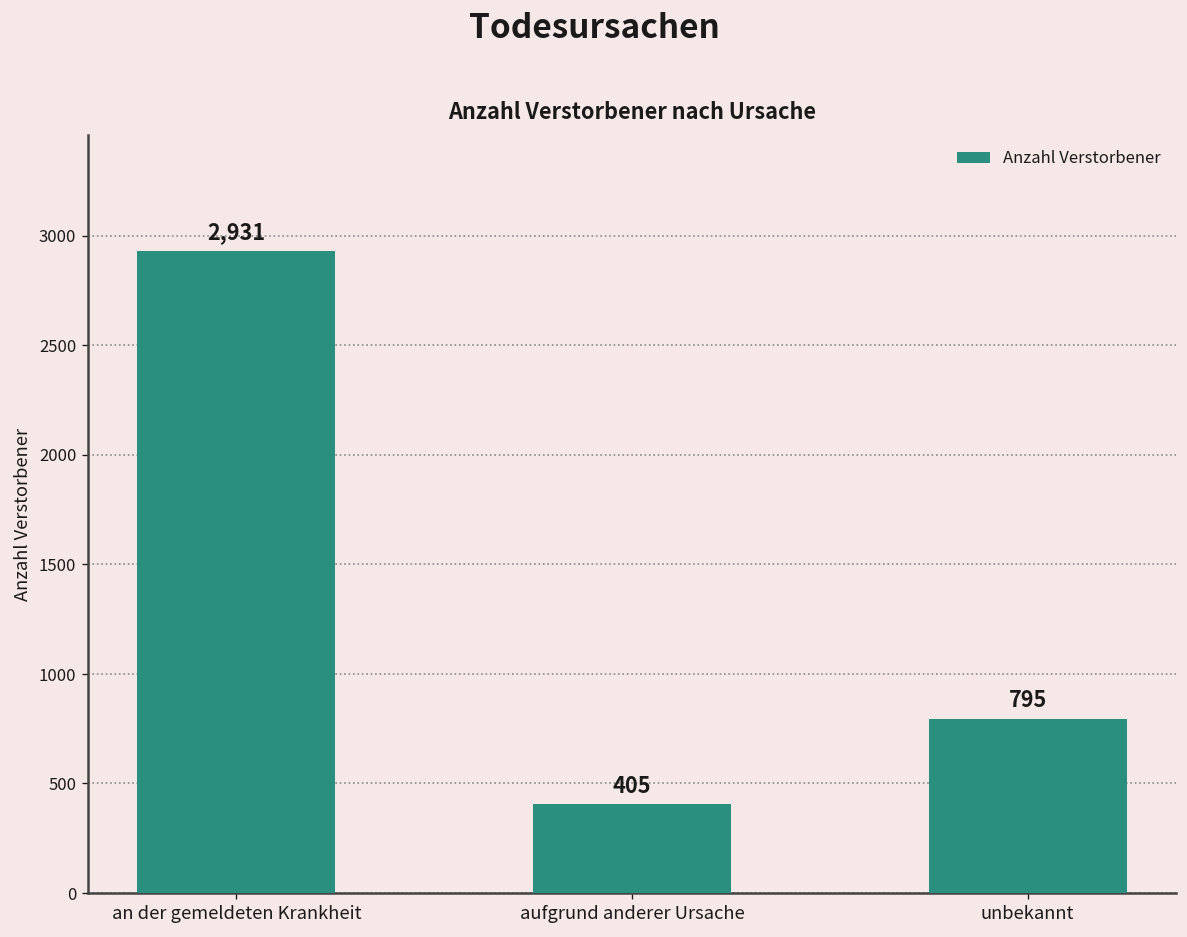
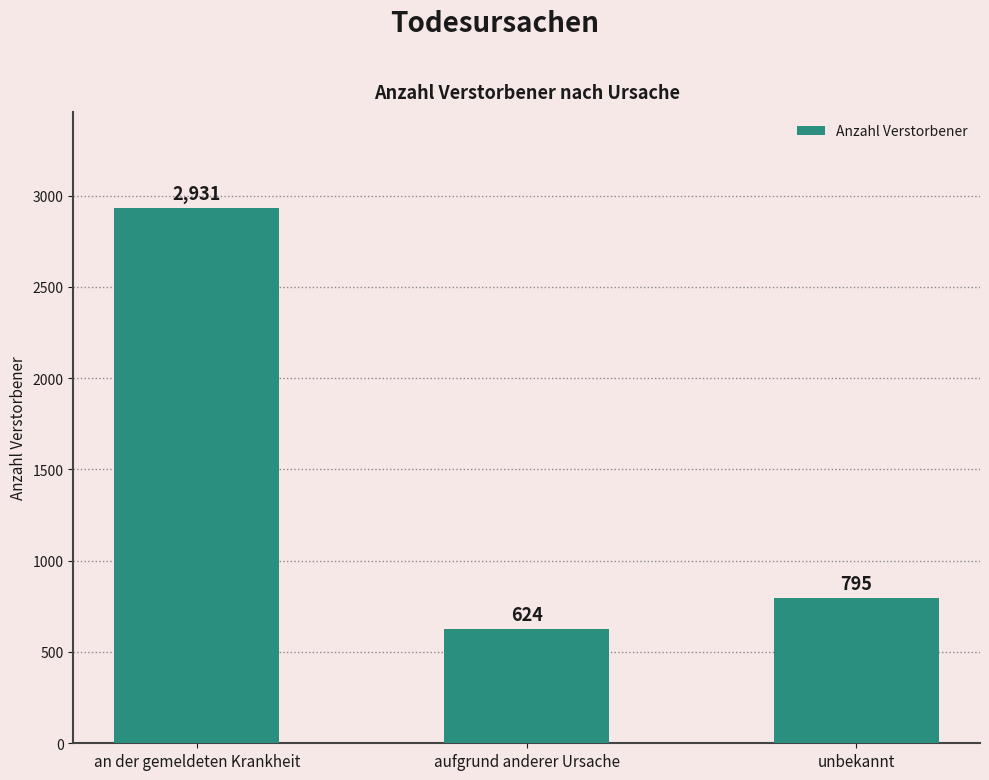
  {
    "an der gemeldeten Krankheit": "2,931",
-   "aufgrund anderer Ursache": "405",
+   "aufgrund anderer Ursache": "624",
    "unbekannt": "795"
  }
